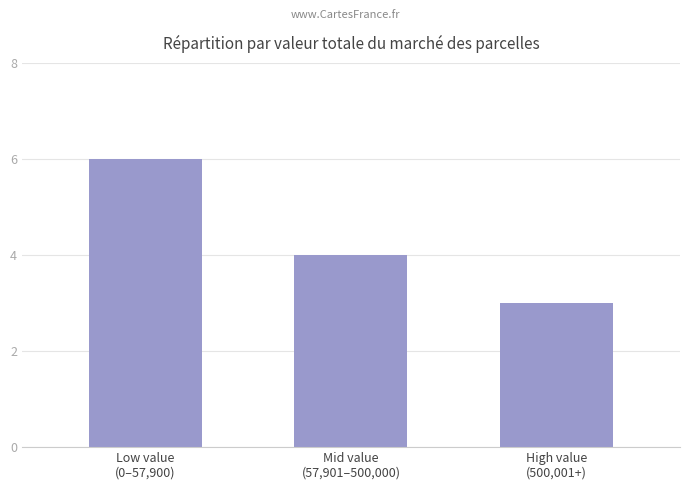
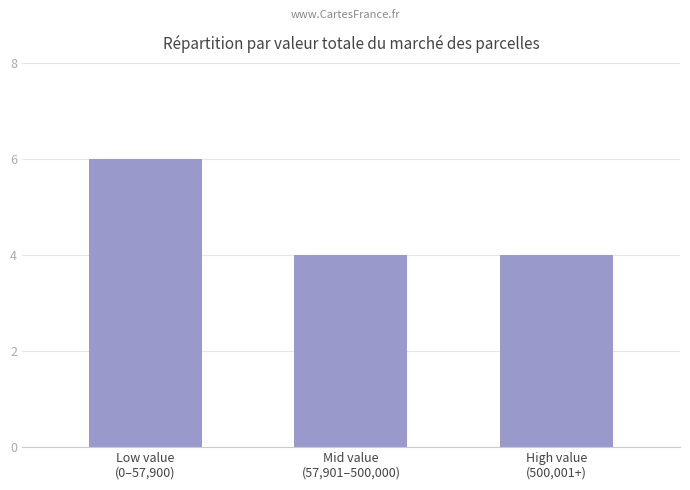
  {
    "Low value (0–57,900)": 6,
    "Mid value (57,901–500,000)": 4,
-   "High value (500,001+)": 3
+   "High value (500,001+)": 4
  }
